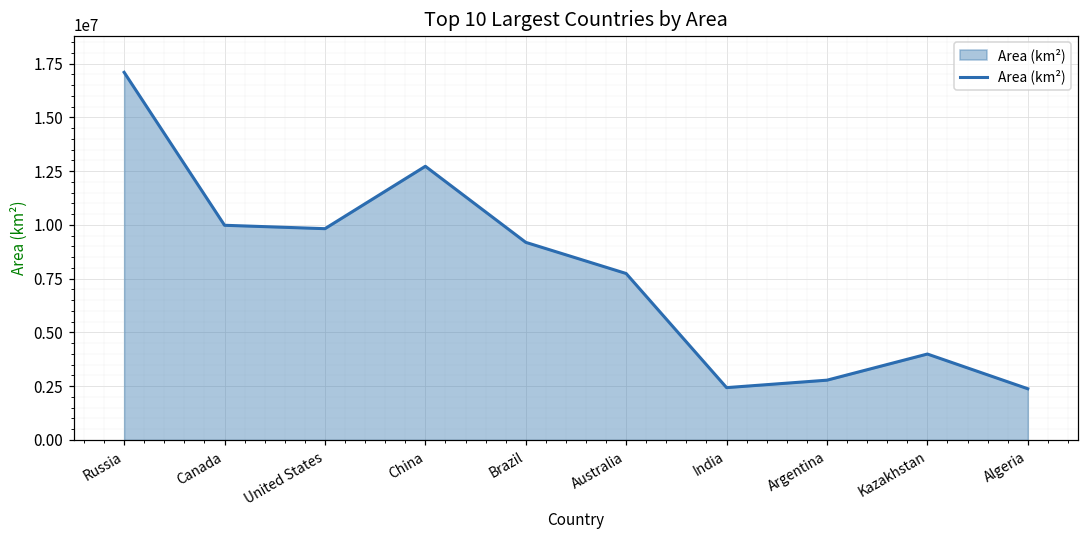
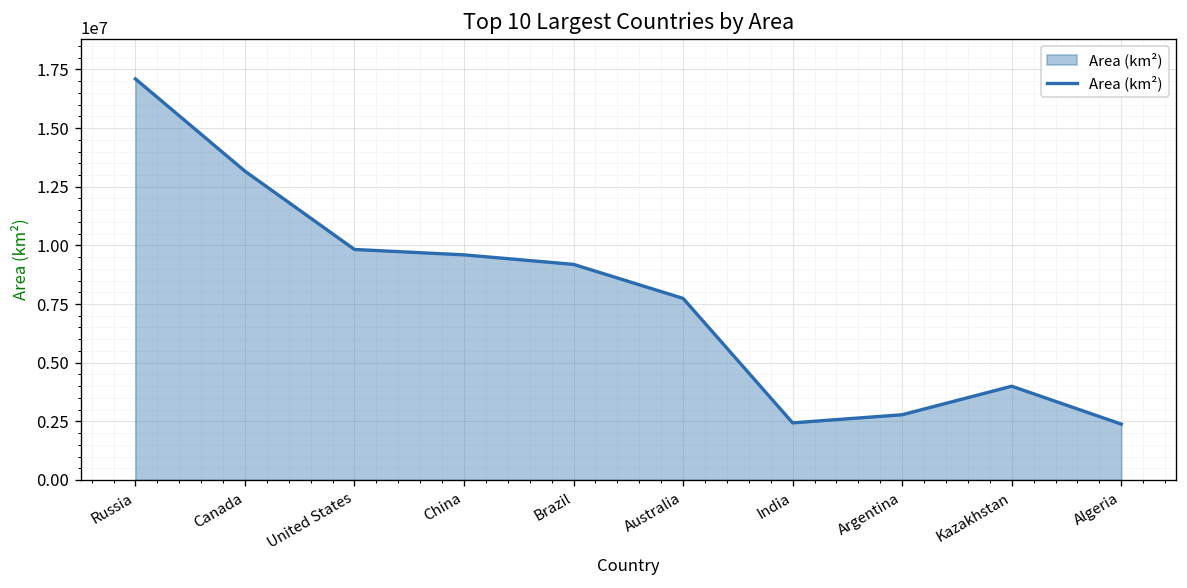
  {
    "Russia": 17100000,
-   "Canada": 10000000,
+   "Canada": 13200000,
    "United States": 9800000,
-   "China": 12700000,
+   "China": 9600000,
    "Brazil": 9200000,
    "Australia": 7700000,
    "India": 2400000,
    "Argentina": 2800000,
    "Kazakhstan": 4000000,
    "Algeria": 2400000
  }
